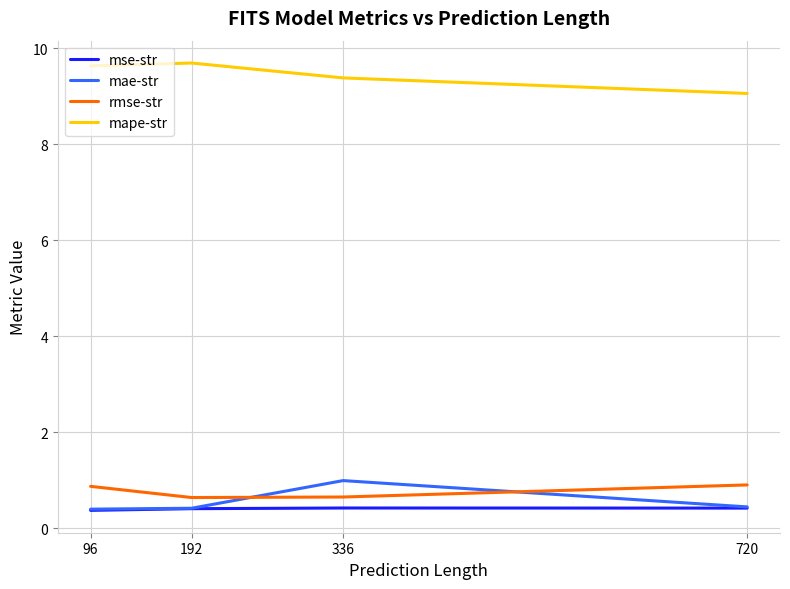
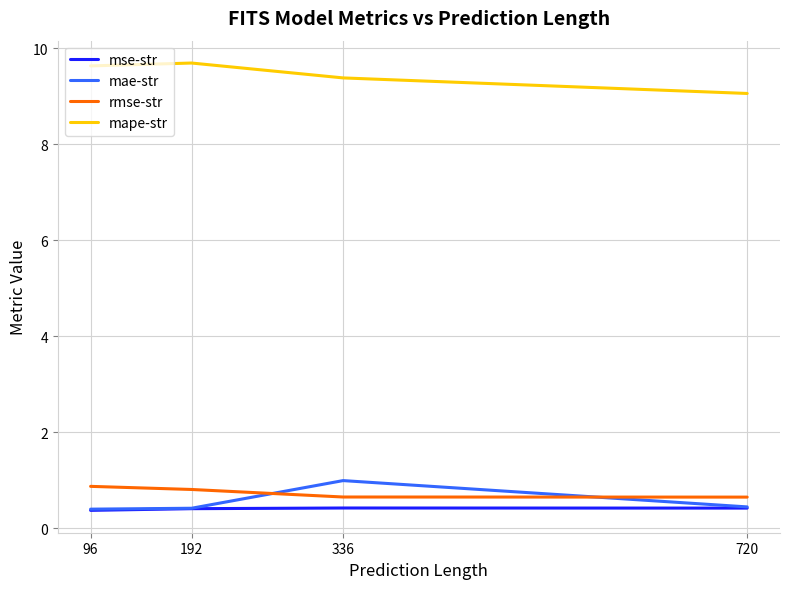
  {
    "mse-str": {
      "336": 0.4
    },
    "mae-str": {
      "336": 1.0
    },
    "rmse-str": {
      "96": 0.9,
-     "192": 0.6,
+     "192": 0.8,
      "336": 0.6,
-     "720": 0.9
+     "720": 0.6
    },
    "mape-str": {
      "192": 9.7,
      "336": 9.4,
      "720": 9.1
    }
  }
